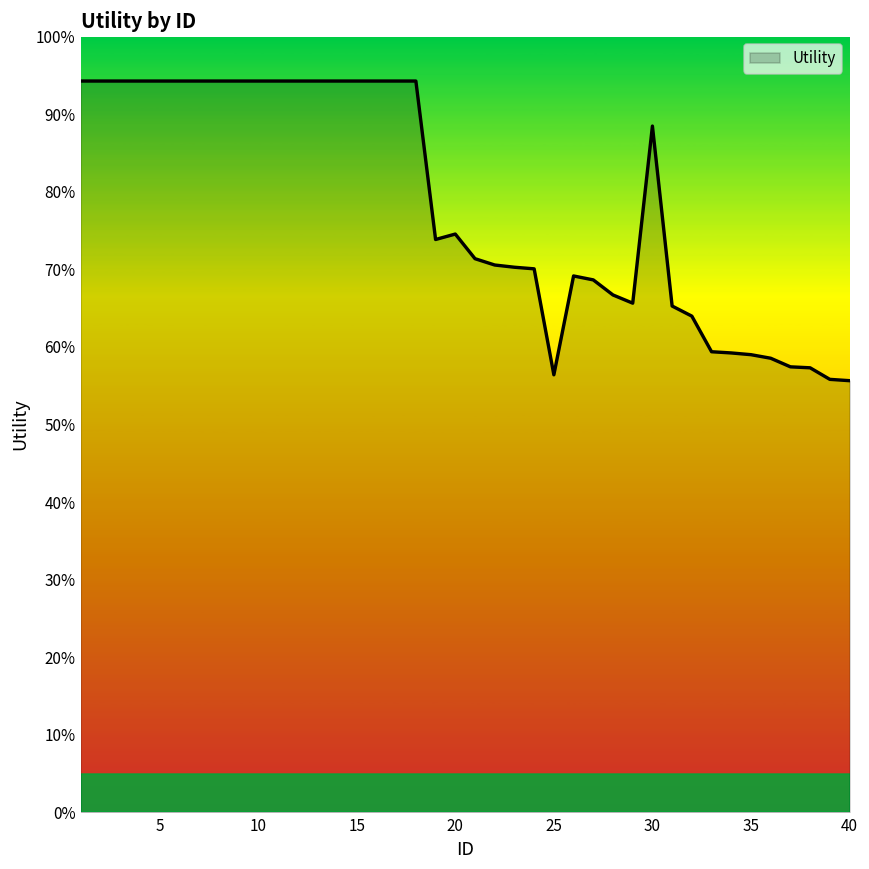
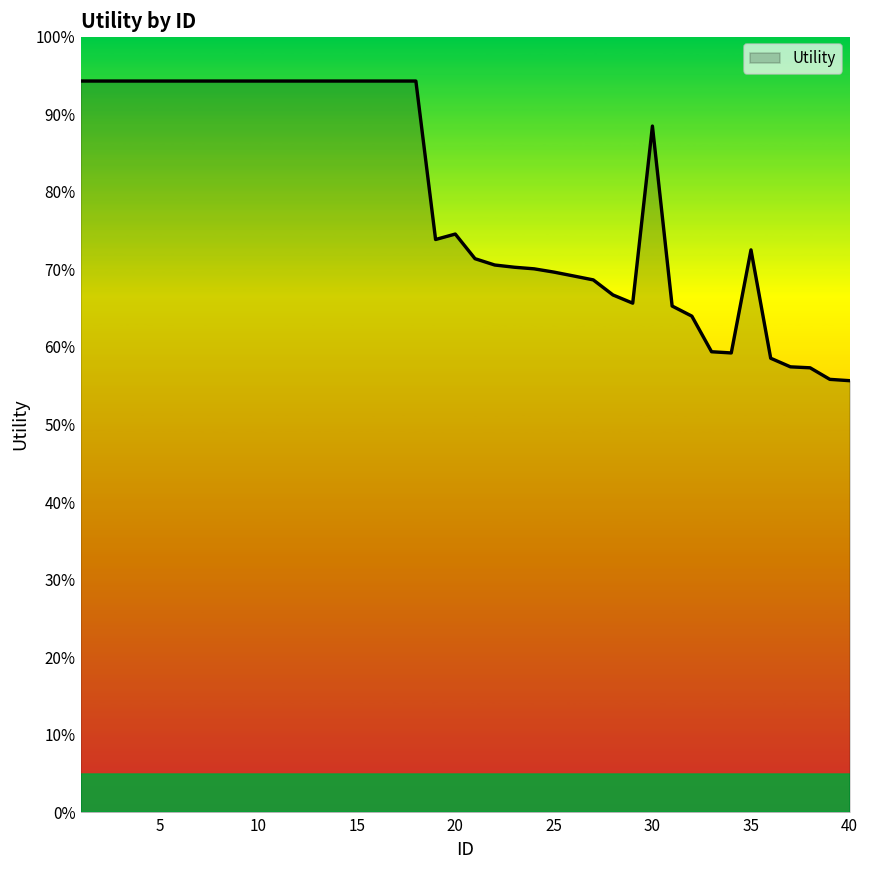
  {
    "5": "94%",
    "10": "94%",
    "15": "94%",
    "20": "75%",
-   "25": "56%",
+   "25": "70%",
    "30": "88%",
-   "35": "59%",
+   "35": "73%",
    "40": "56%"
  }
